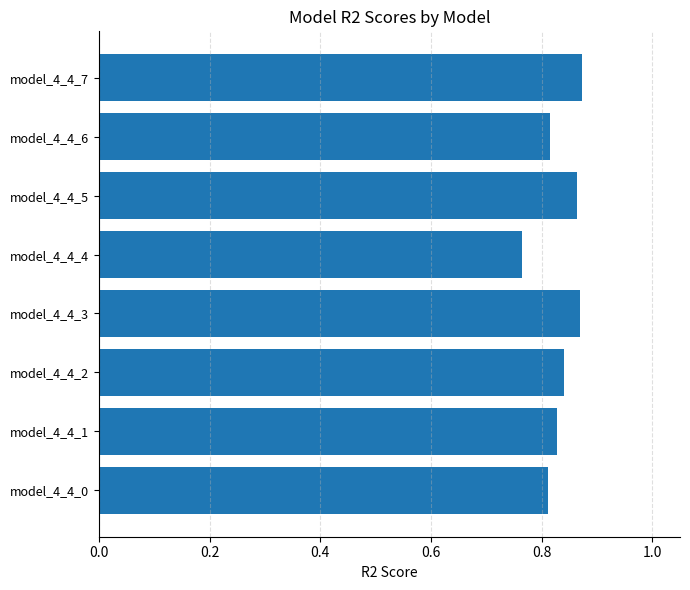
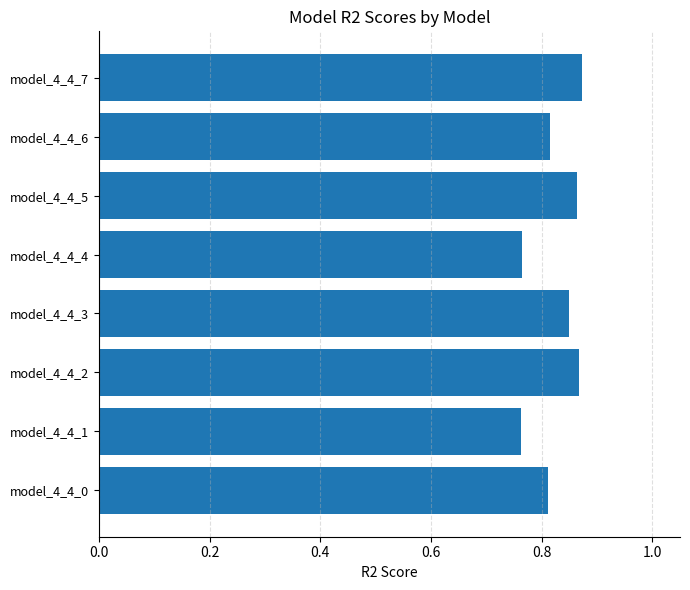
  {
    "model_4_4_7": 0.87,
    "model_4_4_6": 0.81,
    "model_4_4_5": 0.86,
    "model_4_4_4": 0.76,
-   "model_4_4_3": 0.87,
-   "model_4_4_2": 0.84,
-   "model_4_4_1": 0.83,
+   "model_4_4_3": 0.85,
+   "model_4_4_2": 0.87,
+   "model_4_4_1": 0.76,
    "model_4_4_0": 0.81
  }
